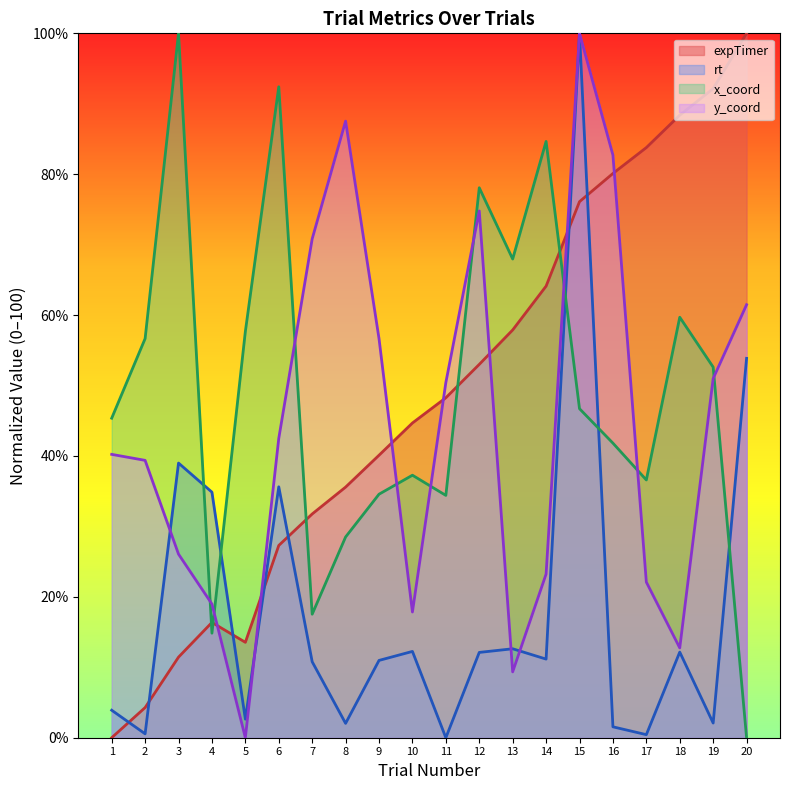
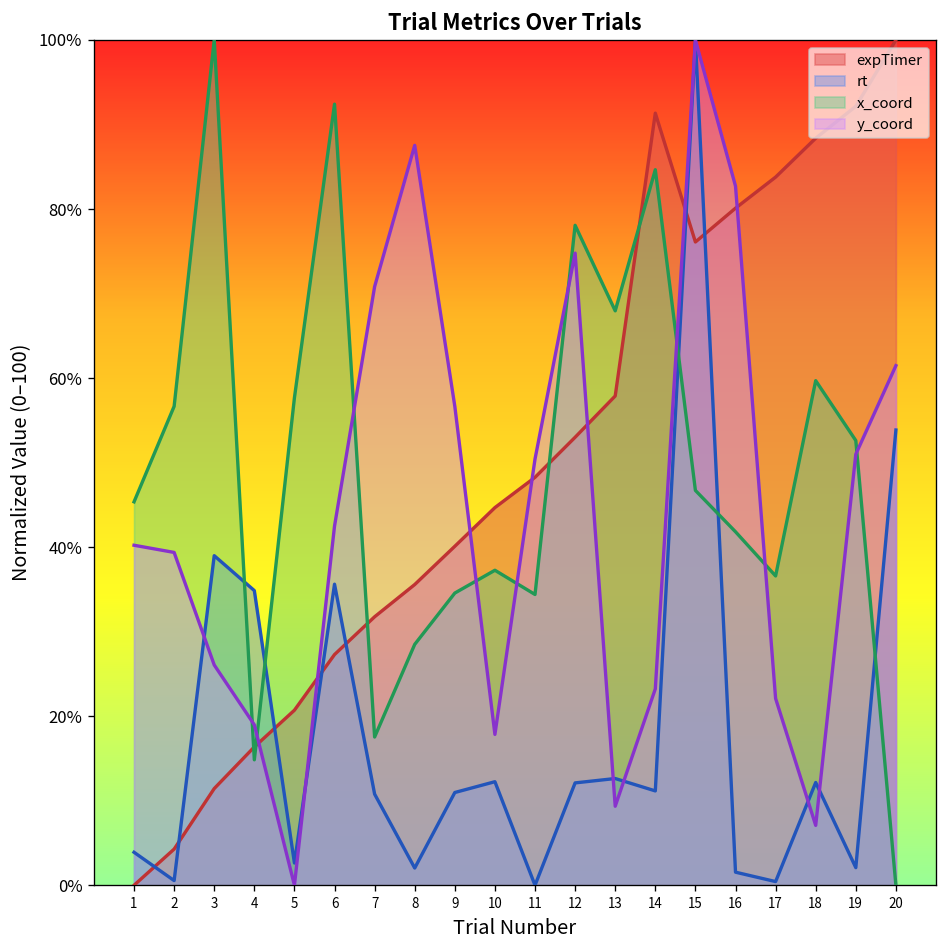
  {
    "expTimer": {
      "1": "0%",
      "2": "4%",
      "3": "11%",
      "4": "16%",
-     "5": "14%",
+     "5": "21%",
      "6": "27%",
      "7": "32%",
      "8": "36%",
      "9": "40%",
      "10": "45%",
      "11": "48%",
      "12": "53%",
      "13": "58%",
-     "14": "64%",
+     "14": "91%",
      "15": "76%",
      "16": "80%",
      "17": "84%",
      "20": "100%"
    },
    "rt": {
      "1": "4%",
      "2": "1%",
      "3": "39%",
      "4": "35%",
      "5": "3%",
      "6": "36%",
      "7": "11%",
      "8": "2%",
      "9": "11%",
      "10": "12%",
      "11": "0%",
      "12": "12%",
      "13": "13%",
      "14": "11%",
      "16": "2%",
      "17": "0%",
      "18": "12%",
      "19": "2%",
      "20": "54%"
    },
    "x_coord": {
      "1": "45%",
      "2": "57%",
      "3": "100%",
      "4": "15%",
      "5": "58%",
      "6": "92%",
      "7": "18%",
      "8": "28%",
      "9": "35%",
      "10": "37%",
      "11": "34%",
      "12": "78%",
      "13": "68%",
      "14": "85%",
      "15": "47%",
      "16": "42%",
      "17": "37%",
      "18": "60%",
      "19": "53%",
      "20": "0%"
    },
    "y_coord": {
      "1": "40%",
      "2": "39%",
      "3": "26%",
      "4": "19%",
      "5": "0%",
      "6": "42%",
      "7": "71%",
      "8": "88%",
      "9": "57%",
      "10": "18%",
      "11": "50%",
      "12": "75%",
      "13": "9%",
      "14": "23%",
      "16": "83%",
      "17": "22%",
-     "18": "13%",
+     "18": "7%",
      "19": "51%",
      "20": "61%"
    }
  }
